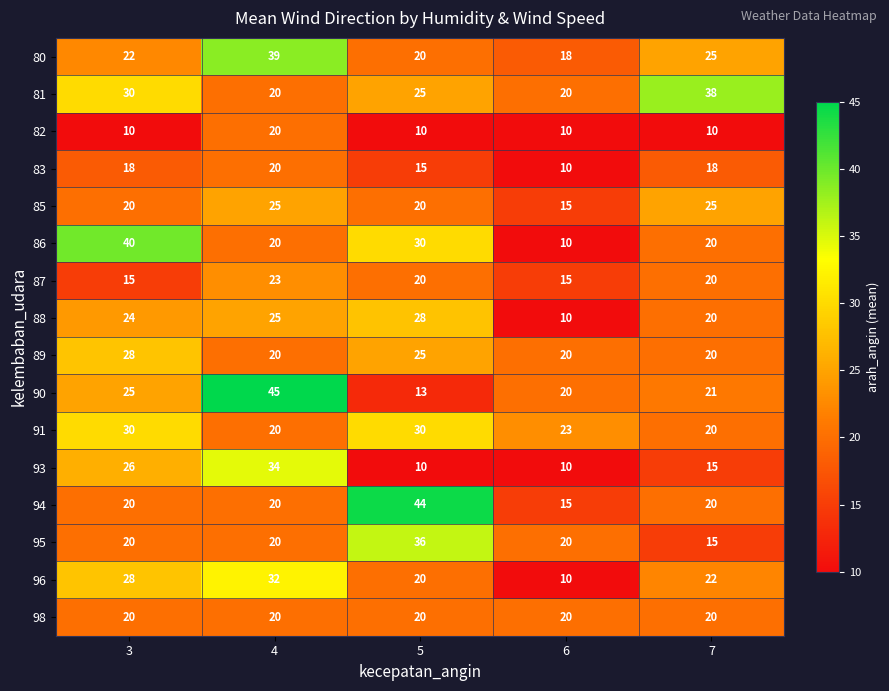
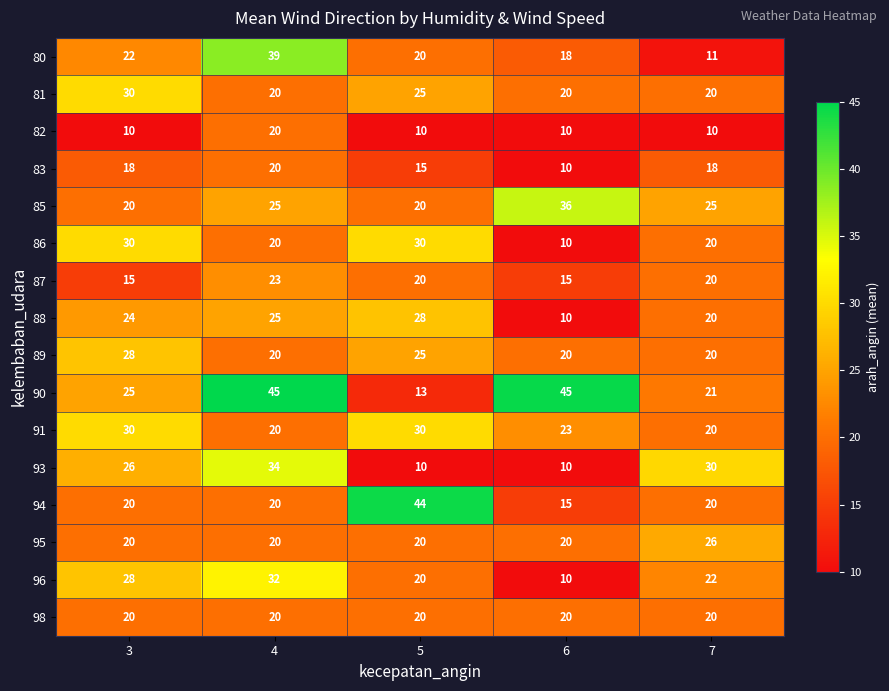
  {
    "80": {
      "3": 22,
      "4": 39,
      "5": 20,
      "6": 18,
-     "7": 25
+     "7": 11
    },
    "81": {
      "3": 30,
      "4": 20,
      "5": 25,
      "6": 20,
-     "7": 38
+     "7": 20
    },
    "82": {
      "3": 10,
      "4": 20,
      "5": 10,
      "6": 10,
      "7": 10
    },
    "83": {
      "3": 18,
      "4": 20,
      "5": 15,
      "6": 10,
      "7": 18
    },
    "85": {
      "3": 20,
      "4": 25,
      "5": 20,
-     "6": 15,
+     "6": 36,
      "7": 25
    },
    "86": {
-     "3": 40,
+     "3": 30,
      "4": 20,
      "5": 30,
      "6": 10,
      "7": 20
    },
    "87": {
      "3": 15,
      "4": 23,
      "5": 20,
      "6": 15,
      "7": 20
    },
    "88": {
      "3": 24,
      "4": 25,
      "5": 28,
      "6": 10,
      "7": 20
    },
    "89": {
      "3": 28,
      "4": 20,
      "5": 25,
      "6": 20,
      "7": 20
    },
    "90": {
      "3": 25,
      "4": 45,
      "5": 13,
-     "6": 20,
+     "6": 45,
      "7": 21
    },
    "91": {
      "3": 30,
      "4": 20,
      "5": 30,
      "6": 23,
      "7": 20
    },
    "93": {
      "3": 26,
      "4": 34,
      "5": 10,
      "6": 10,
-     "7": 15
+     "7": 30
    },
    "94": {
      "3": 20,
      "4": 20,
      "5": 44,
      "6": 15,
      "7": 20
    },
    "95": {
      "3": 20,
      "4": 20,
-     "5": 36,
+     "5": 20,
      "6": 20,
-     "7": 15
+     "7": 26
    },
    "96": {
      "3": 28,
      "4": 32,
      "5": 20,
      "6": 10,
      "7": 22
    },
    "98": {
      "3": 20,
      "4": 20,
      "5": 20,
      "6": 20,
      "7": 20
    }
  }
